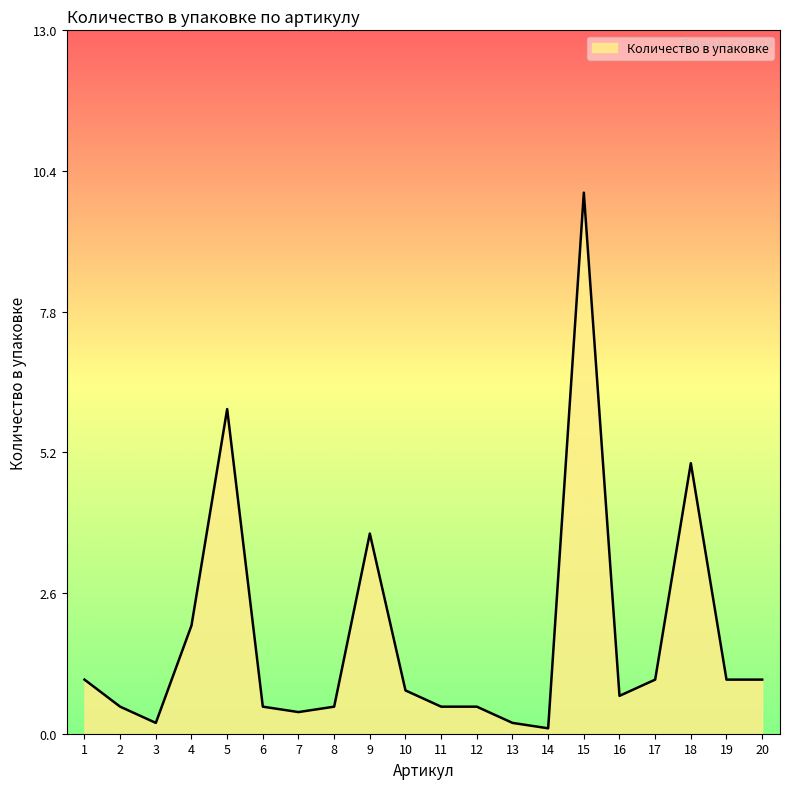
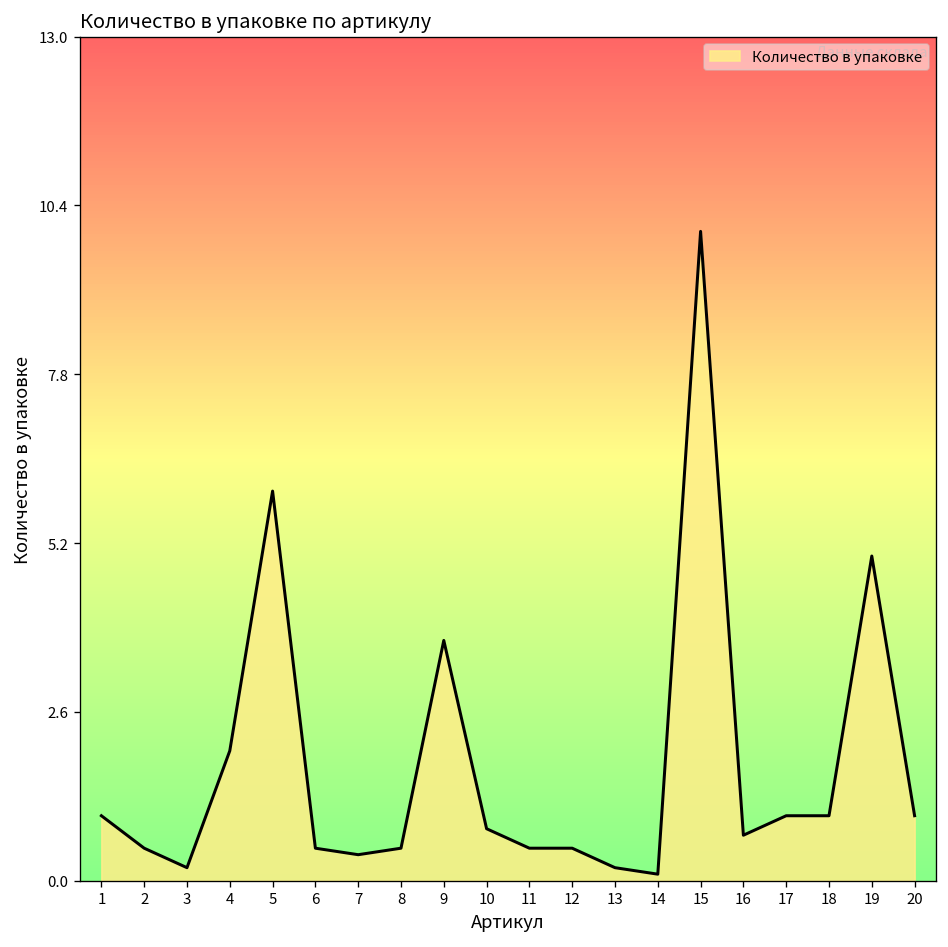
  {
    "1": 1,
    "2": 0.5,
    "3": 0.2,
    "4": 2,
    "5": 6,
    "6": 0.5,
    "7": 0.4,
    "8": 0.5,
    "9": 3.7,
    "10": 0.8,
    "11": 0.5,
    "12": 0.5,
    "13": 0.2,
    "14": 0.1,
    "15": 10,
    "16": 0.7,
    "17": 1,
-   "18": 5,
-   "19": 1,
+   "18": 1,
+   "19": 5,
    "20": 1
  }
